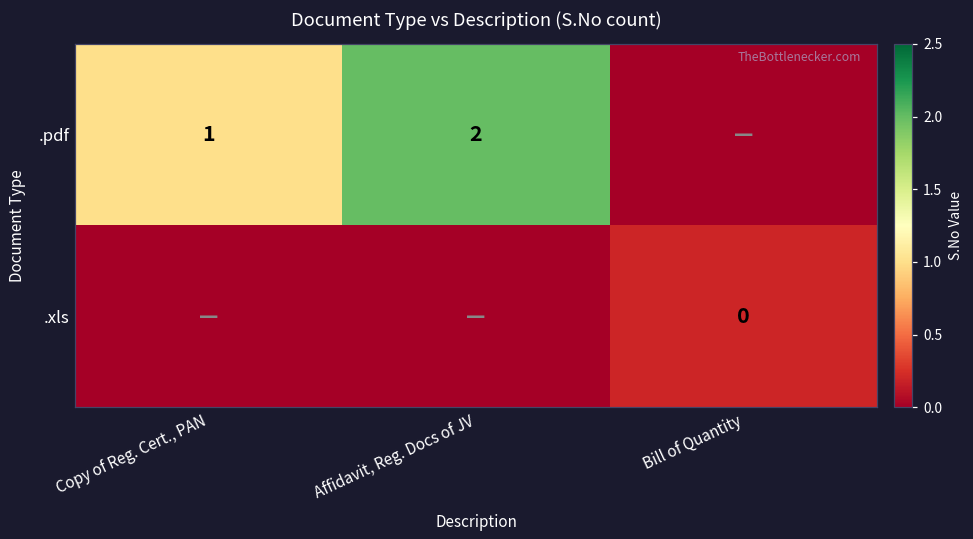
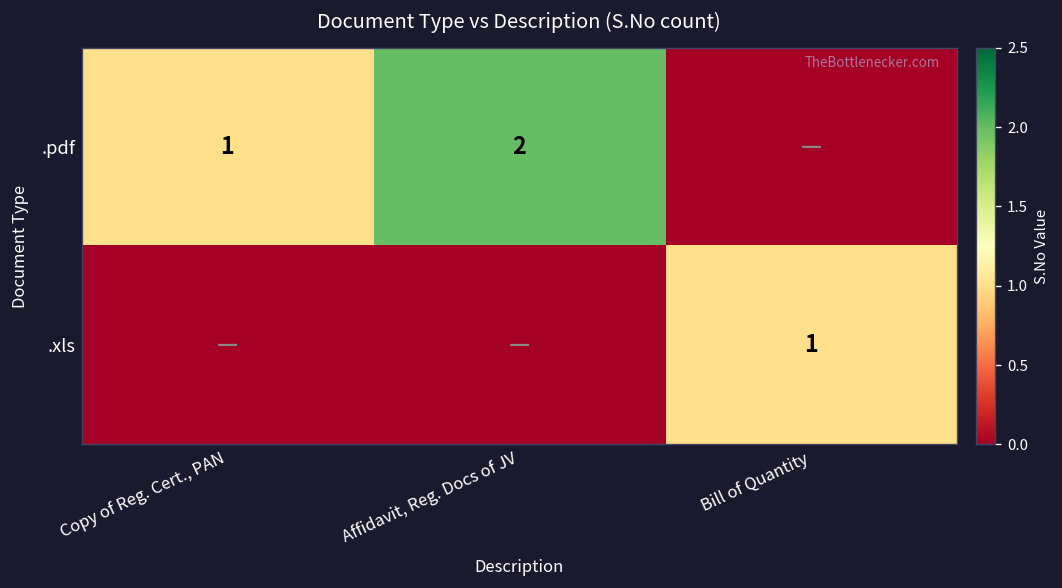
  {
    ".pdf": {
      "Copy of Reg. Cert., PAN": 1,
      "Affidavit, Reg. Docs of JV": 2
    },
    ".xls": {
-     "Bill of Quantity": 0
+     "Bill of Quantity": 1
    }
  }
